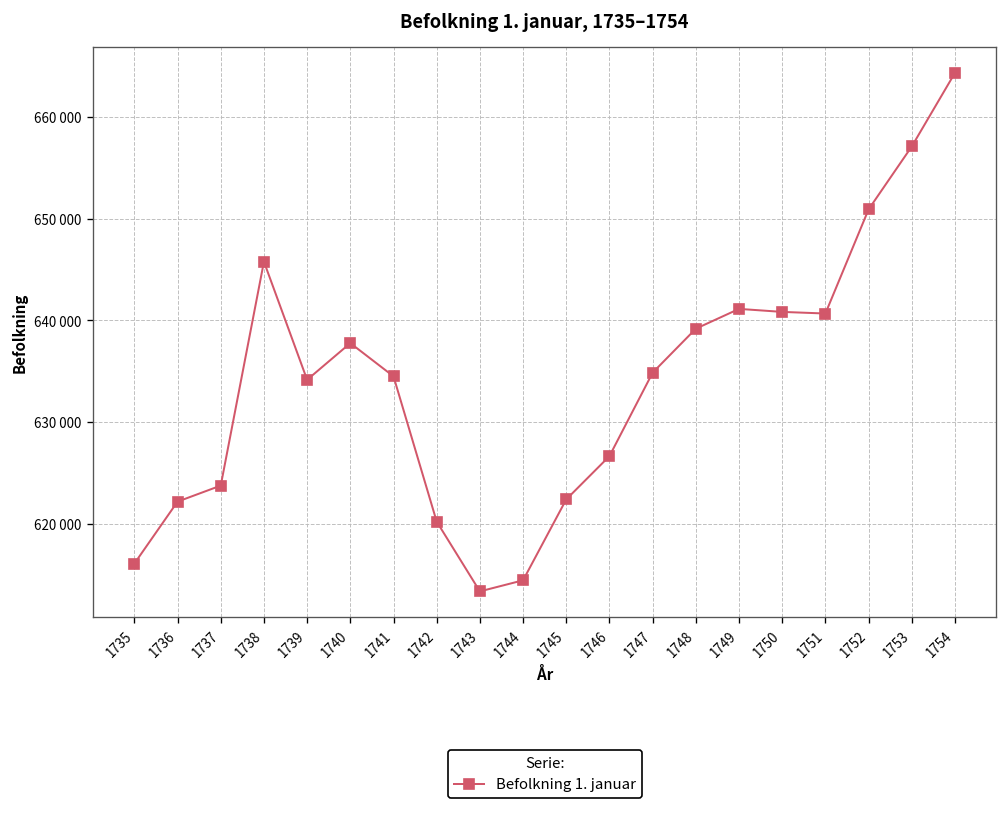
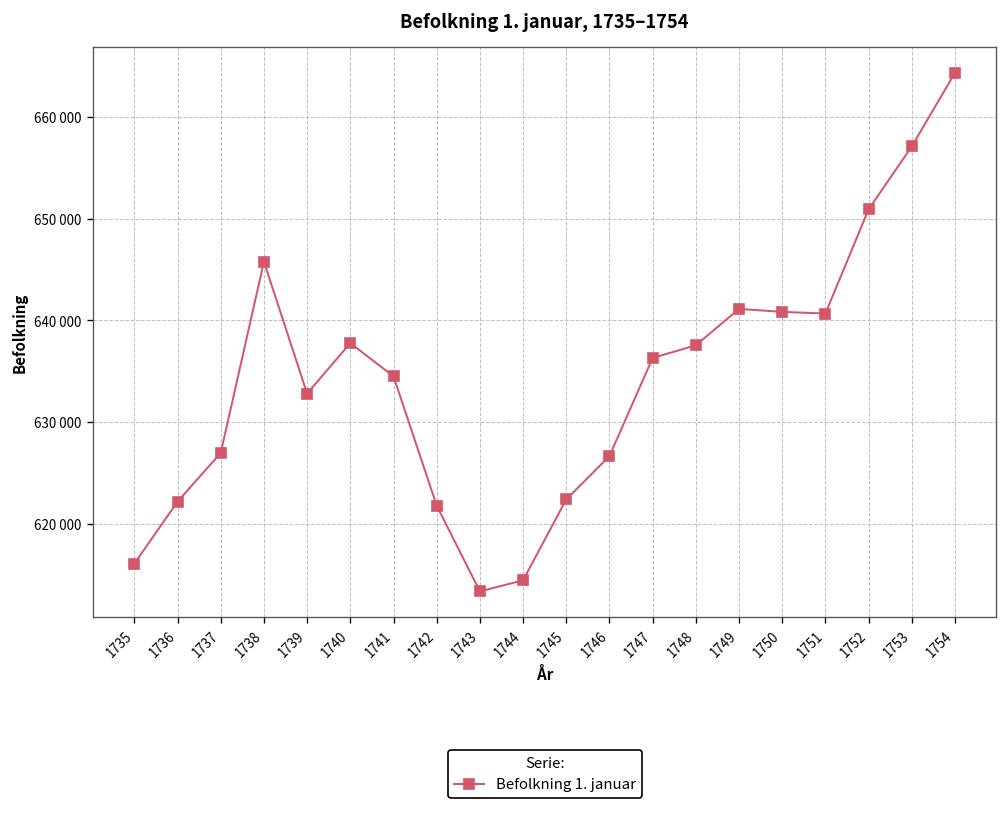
  {
    "1735": 616000,
    "1736": 622000,
-   "1737": 624000,
+   "1737": 627000,
    "1738": 646000,
-   "1739": 634000,
+   "1739": 633000,
    "1740": 638000,
    "1741": 635000,
-   "1742": 620000,
+   "1742": 622000,
    "1743": 613000,
    "1744": 614000,
    "1745": 622000,
    "1746": 627000,
-   "1747": 635000,
-   "1748": 639000,
+   "1747": 636000,
+   "1748": 638000,
    "1749": 641000,
    "1750": 641000,
    "1751": 641000,
    "1752": 651000,
    "1753": 657000,
    "1754": 664000
  }
